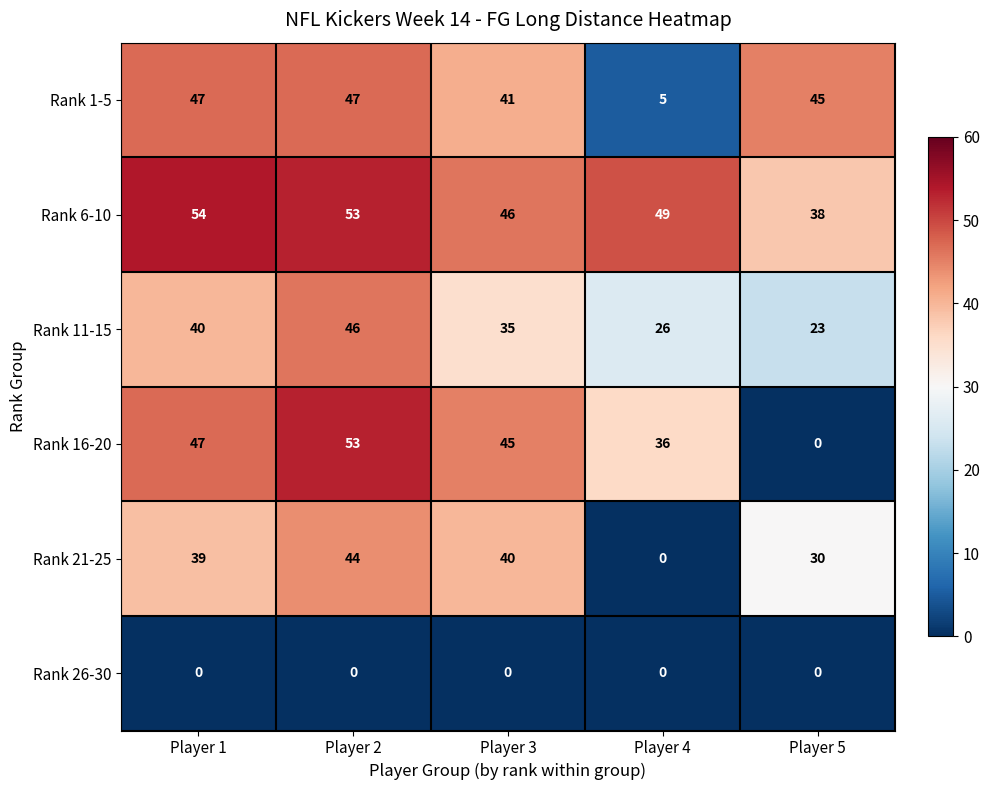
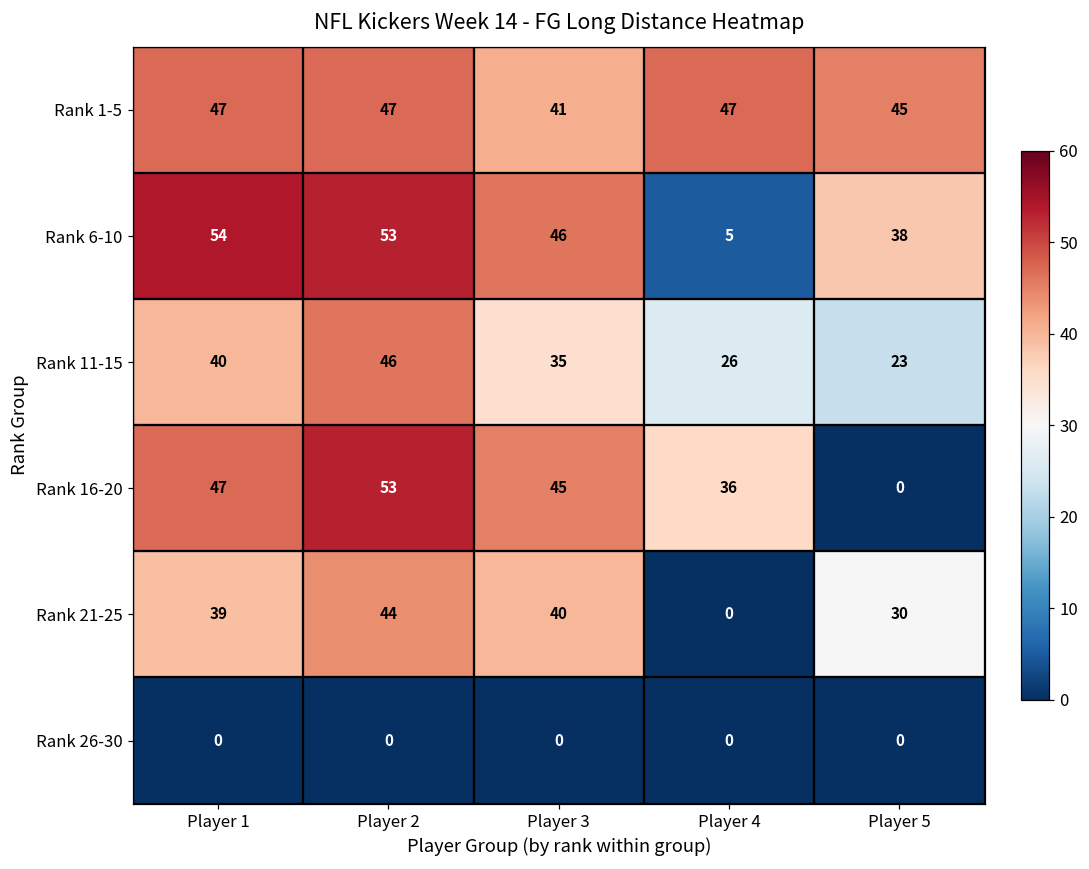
  {
    "Rank 1-5": {
      "Player 1": 47,
      "Player 2": 47,
      "Player 3": 41,
-     "Player 4": 5,
+     "Player 4": 47,
      "Player 5": 45
    },
    "Rank 6-10": {
      "Player 1": 54,
      "Player 2": 53,
      "Player 3": 46,
-     "Player 4": 49,
+     "Player 4": 5,
      "Player 5": 38
    },
    "Rank 11-15": {
      "Player 1": 40,
      "Player 2": 46,
      "Player 3": 35,
      "Player 4": 26,
      "Player 5": 23
    },
    "Rank 16-20": {
      "Player 1": 47,
      "Player 2": 53,
      "Player 3": 45,
      "Player 4": 36,
      "Player 5": 0
    },
    "Rank 21-25": {
      "Player 1": 39,
      "Player 2": 44,
      "Player 3": 40,
      "Player 4": 0,
      "Player 5": 30
    },
    "Rank 26-30": {
      "Player 1": 0,
      "Player 2": 0,
      "Player 3": 0,
      "Player 4": 0,
      "Player 5": 0
    }
  }
